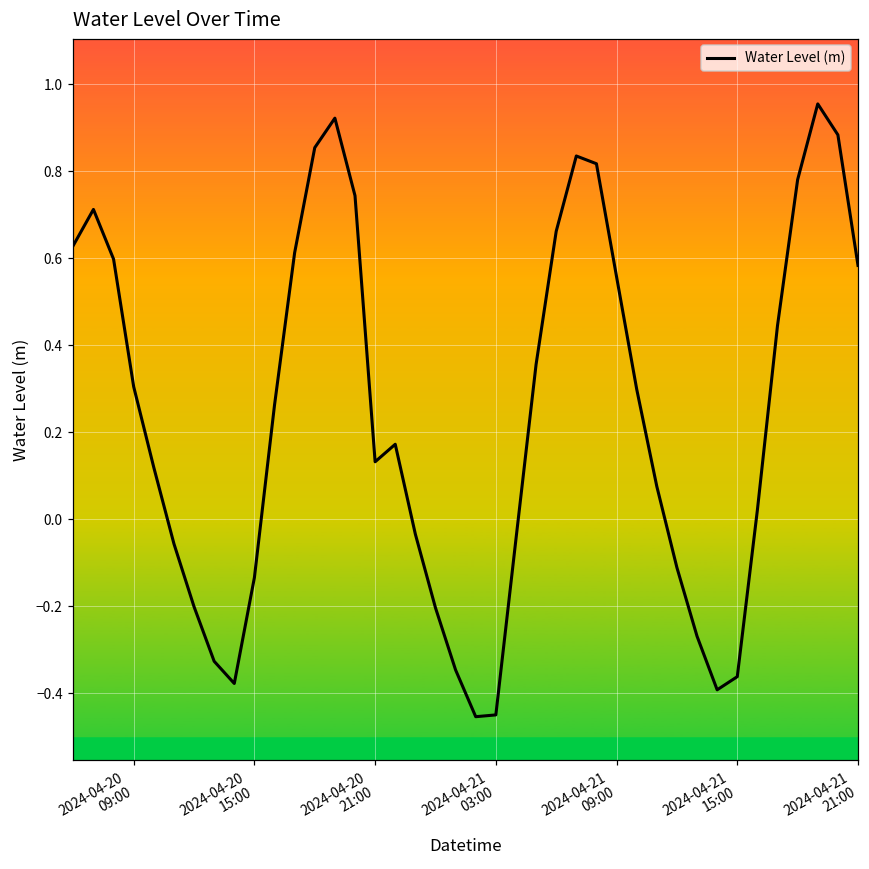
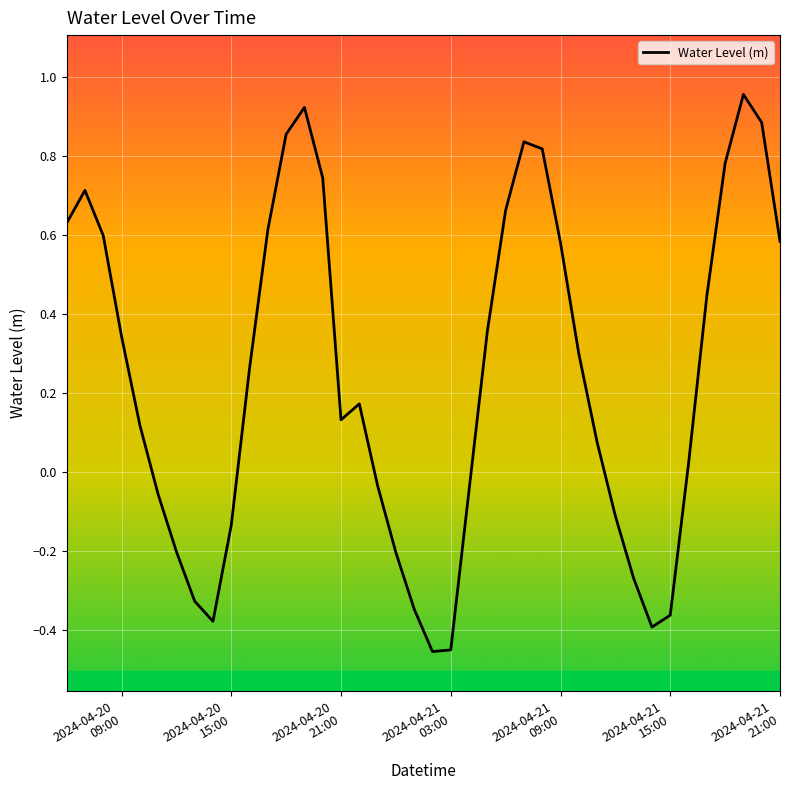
  {
-   "2024-04-20 09:00": 0.31,
+   "2024-04-20 09:00": 0.34,
    "2024-04-20 15:00": -0.13,
    "2024-04-20 21:00": 0.13,
    "2024-04-21 03:00": -0.45,
-   "2024-04-21 09:00": 0.56,
+   "2024-04-21 09:00": 0.58,
    "2024-04-21 15:00": -0.36,
    "2024-04-21 21:00": 0.58
  }
